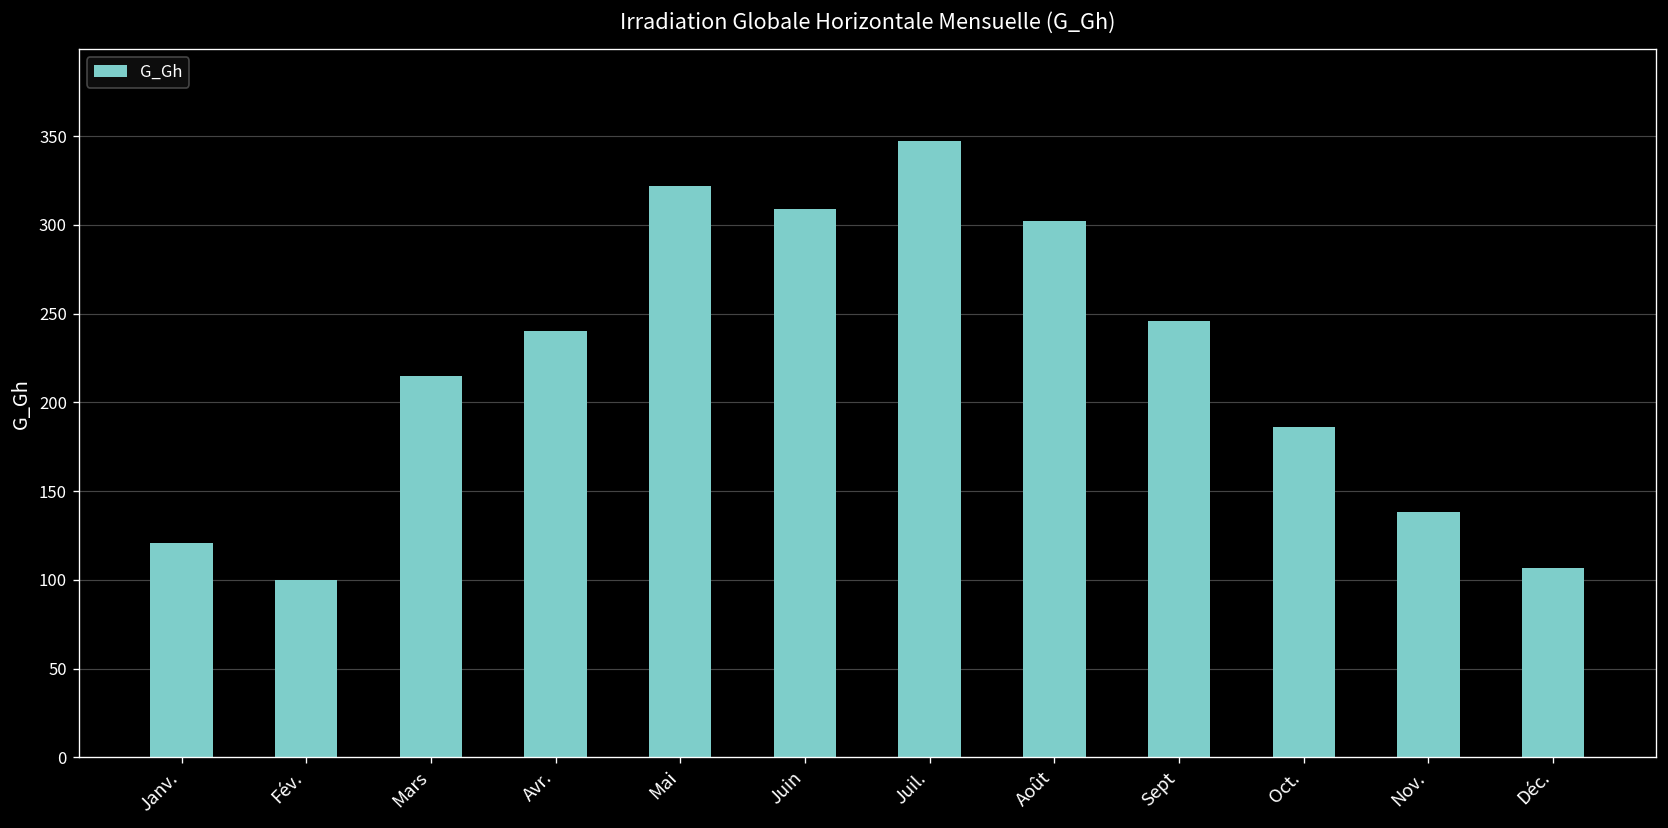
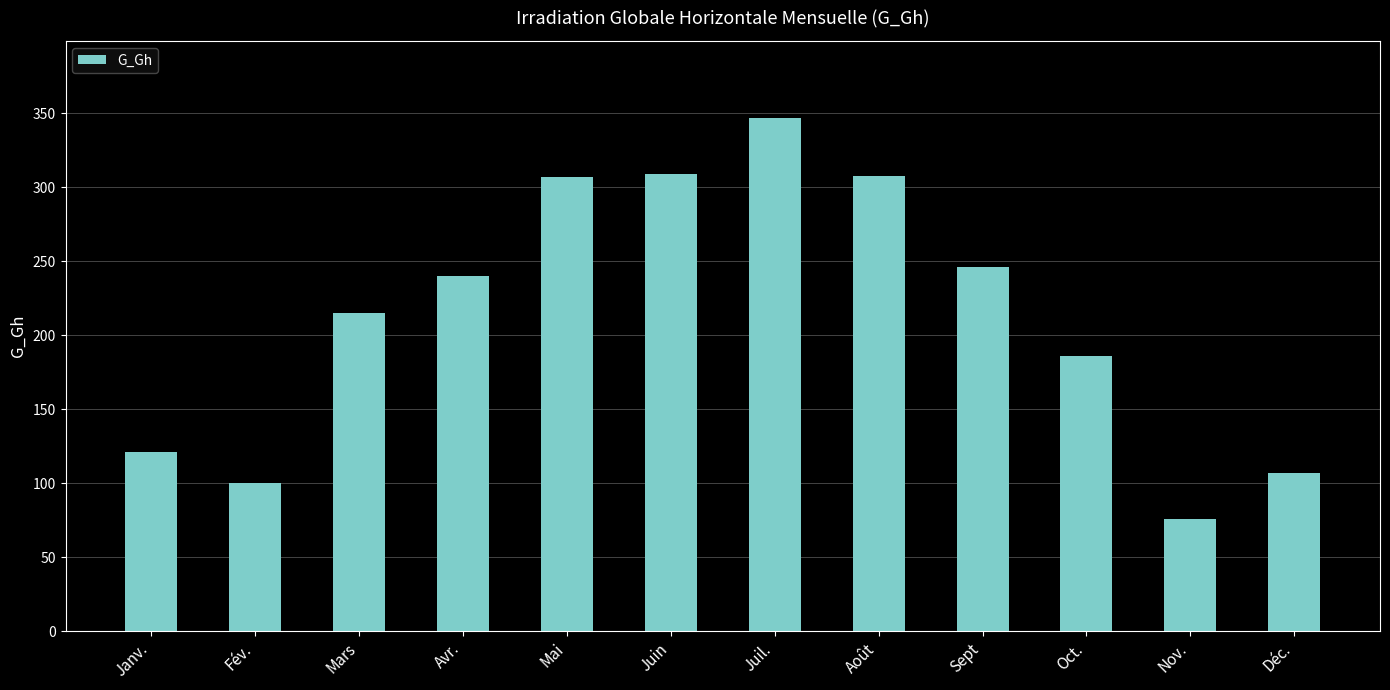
  {
    "Janv.": 121,
    "Fév.": 100,
    "Mars": 215,
    "Avr.": 240,
-   "Mai": 322,
+   "Mai": 307,
    "Juin": 309,
    "Juil.": 347,
-   "Août": 302,
+   "Août": 308,
    "Sept": 246,
    "Oct.": 186,
-   "Nov.": 138,
+   "Nov.": 76,
    "Déc.": 107
  }
